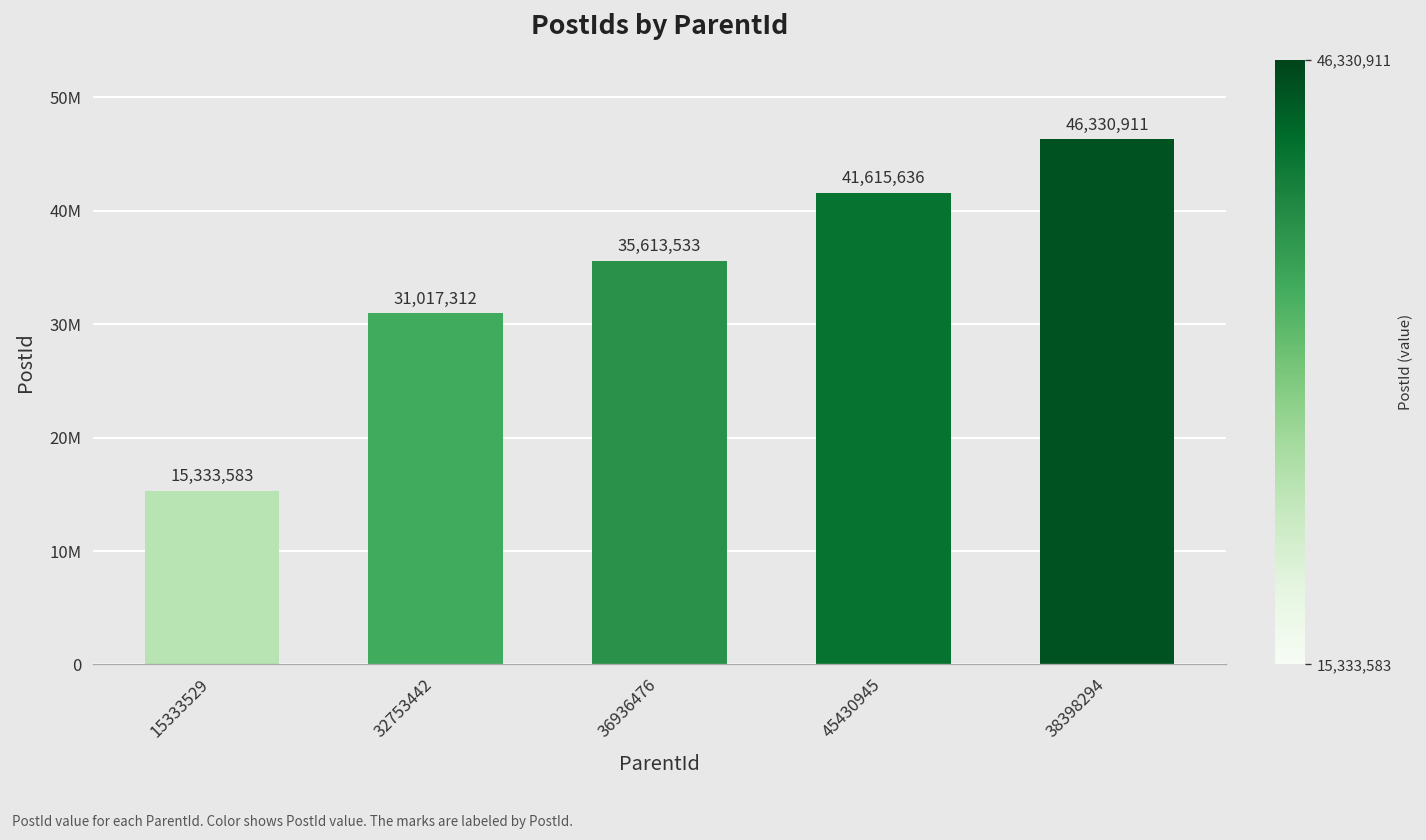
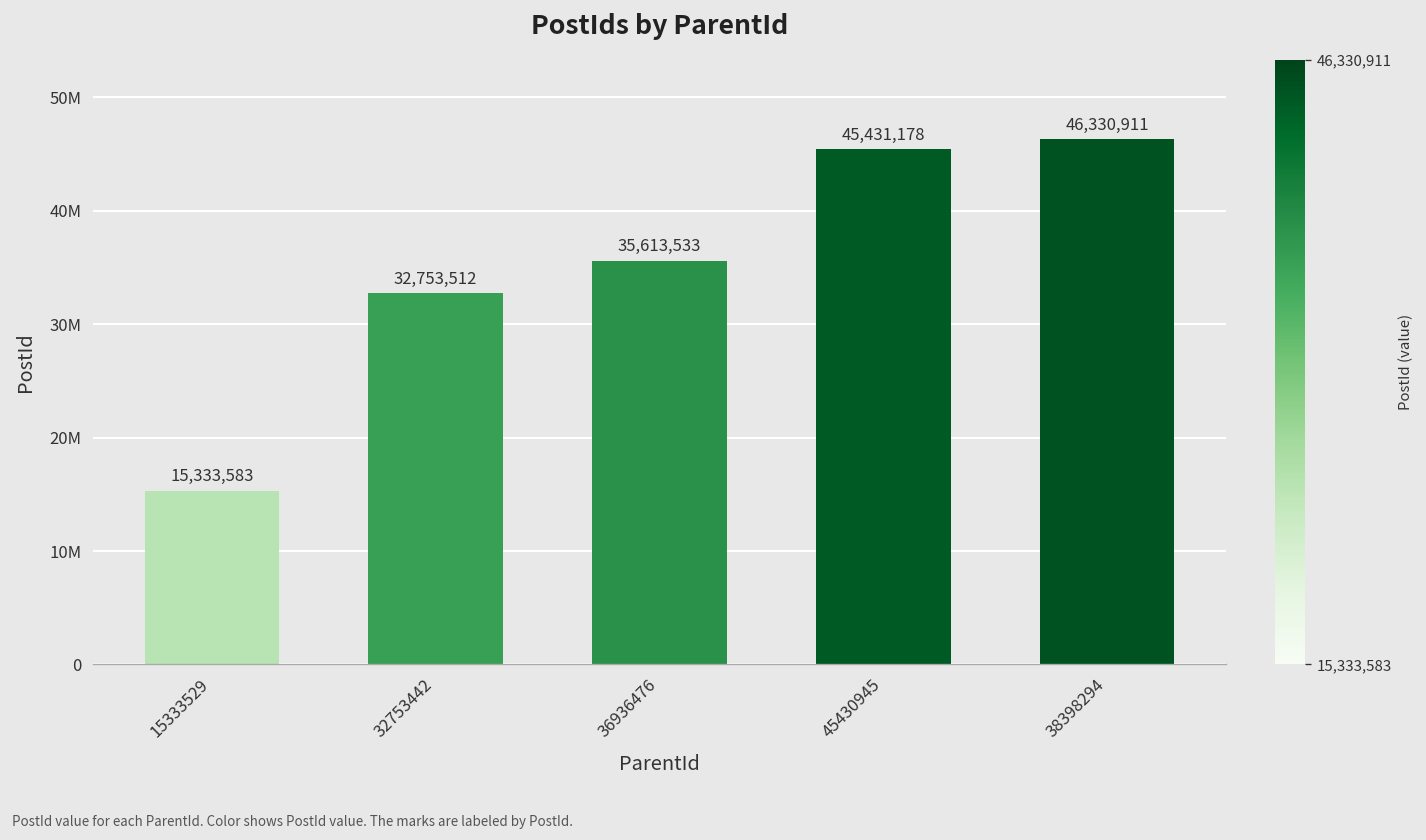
  {
    "15333529": "15,333,583",
-   "32753442": "31,017,312",
+   "32753442": "32,753,512",
    "36936476": "35,613,533",
-   "45430945": "41,615,636",
+   "45430945": "45,431,178",
    "38398294": "46,330,911"
  }
